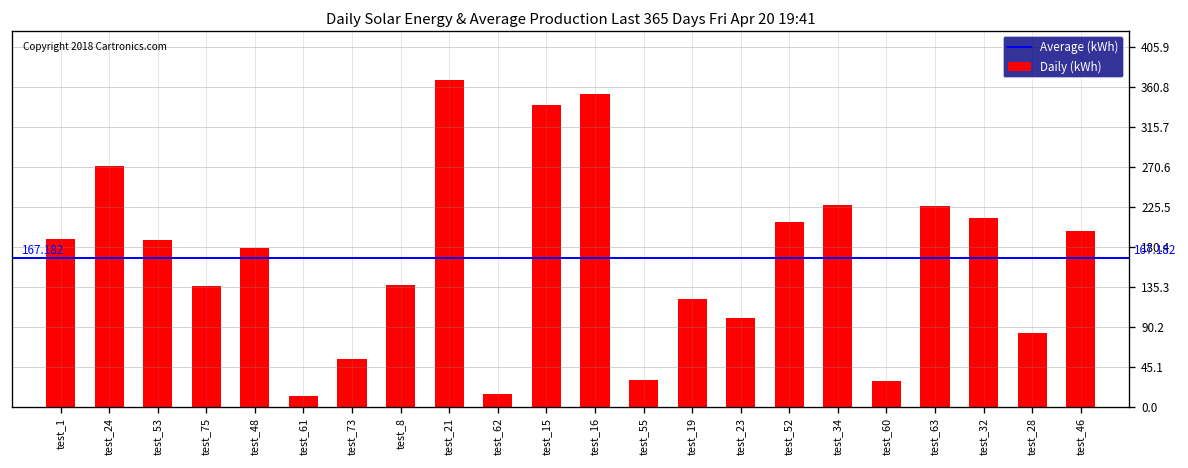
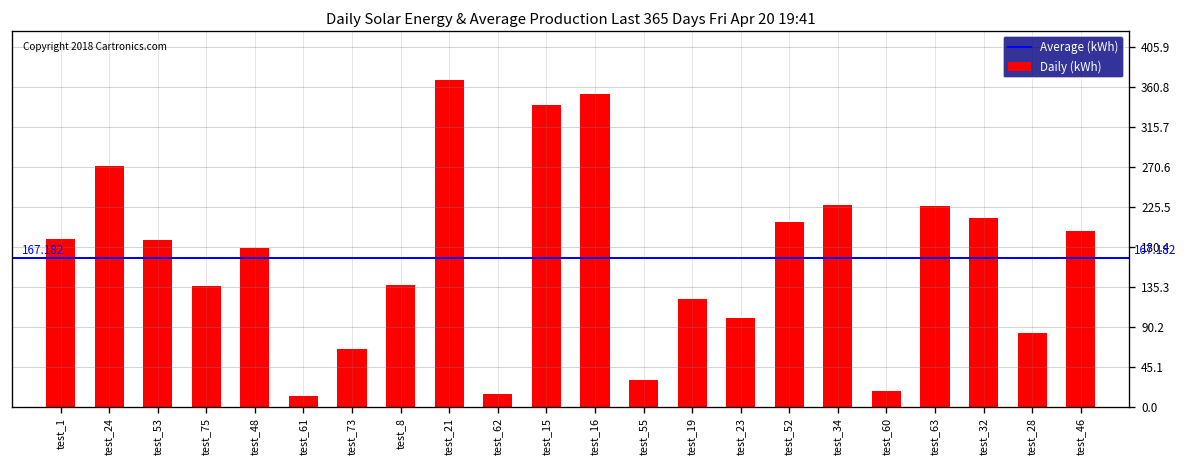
  {
    "test_24": 270,
    "test_53": 190,
    "test_75": 140,
    "test_48": 180,
    "test_61": 10,
-   "test_73": 50,
+   "test_73": 70,
    "test_8": 140,
    "test_21": 370,
    "test_62": 10,
    "test_15": 340,
    "test_16": 350,
    "test_55": 30,
    "test_19": 120,
    "test_23": 100,
    "test_52": 210,
    "test_34": 230,
-   "test_60": 30,
+   "test_60": 20,
    "test_63": 230,
    "test_32": 210,
    "test_28": 80,
    "test_46": 200
  }
